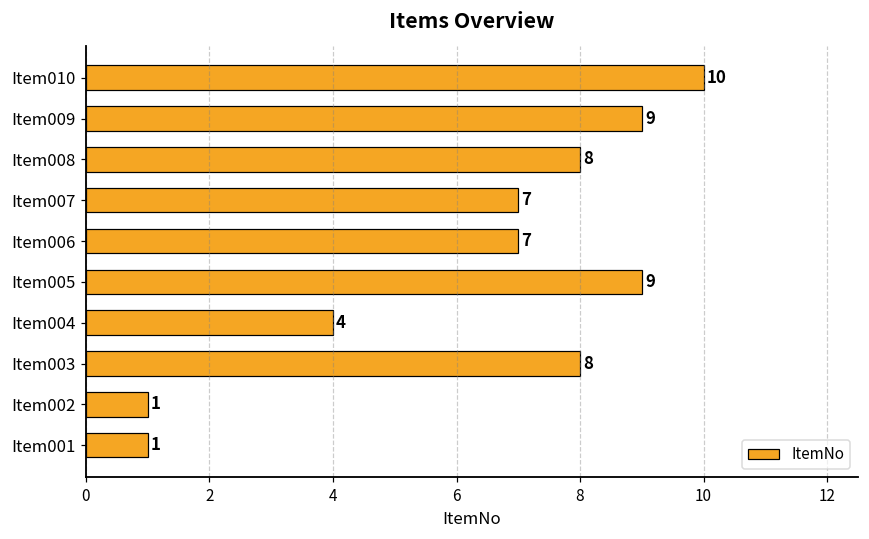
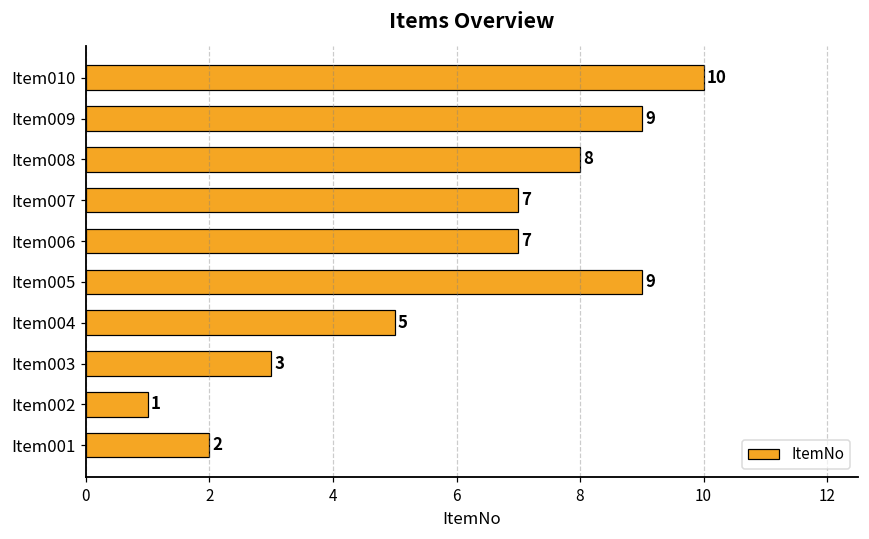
  {
    "Item010": 10,
    "Item009": 9,
    "Item008": 8,
    "Item007": 7,
    "Item006": 7,
    "Item005": 9,
-   "Item004": 4,
-   "Item003": 8,
+   "Item004": 5,
+   "Item003": 3,
    "Item002": 1,
-   "Item001": 1
+   "Item001": 2
  }
